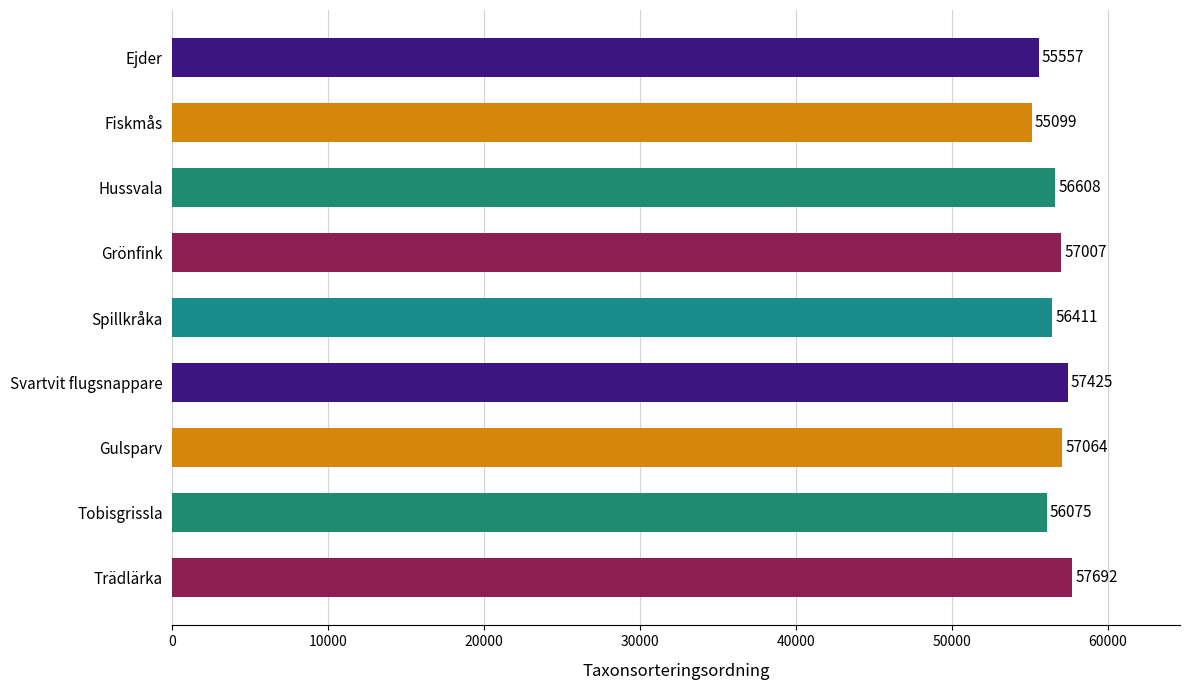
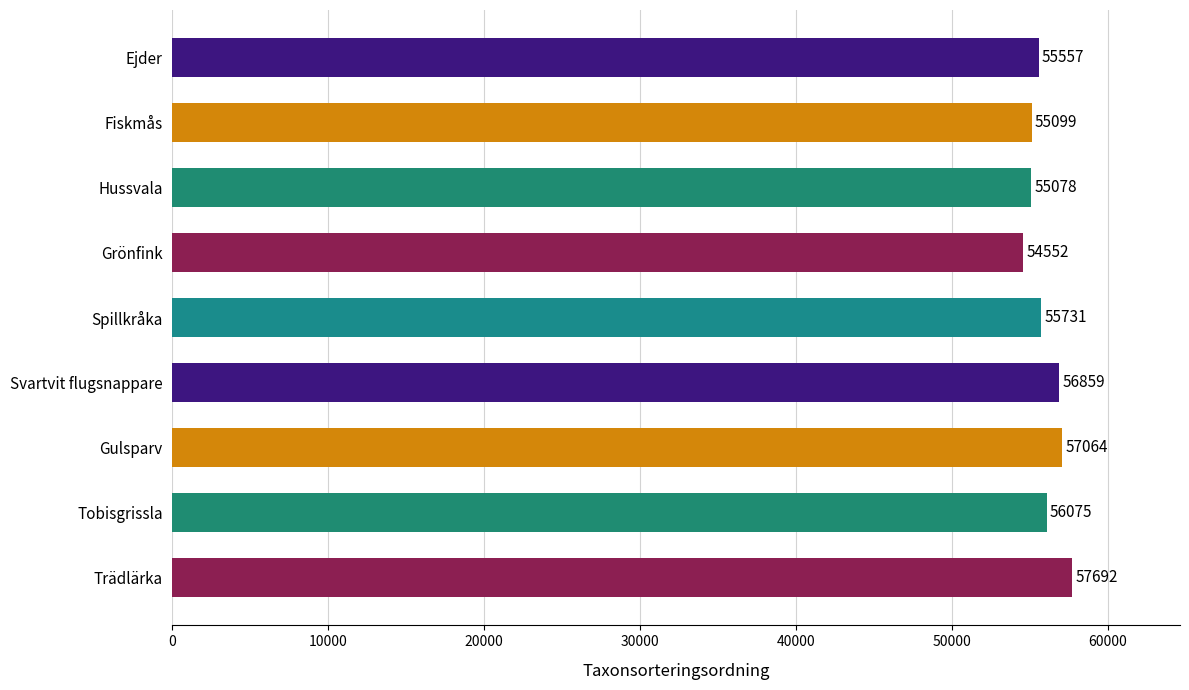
  {
    "Ejder": 55557,
    "Fiskmås": 55099,
-   "Hussvala": 56608,
-   "Grönfink": 57007,
-   "Spillkråka": 56411,
-   "Svartvit flugsnappare": 57425,
+   "Hussvala": 55078,
+   "Grönfink": 54552,
+   "Spillkråka": 55731,
+   "Svartvit flugsnappare": 56859,
    "Gulsparv": 57064,
    "Tobisgrissla": 56075,
    "Trädlärka": 57692
  }
